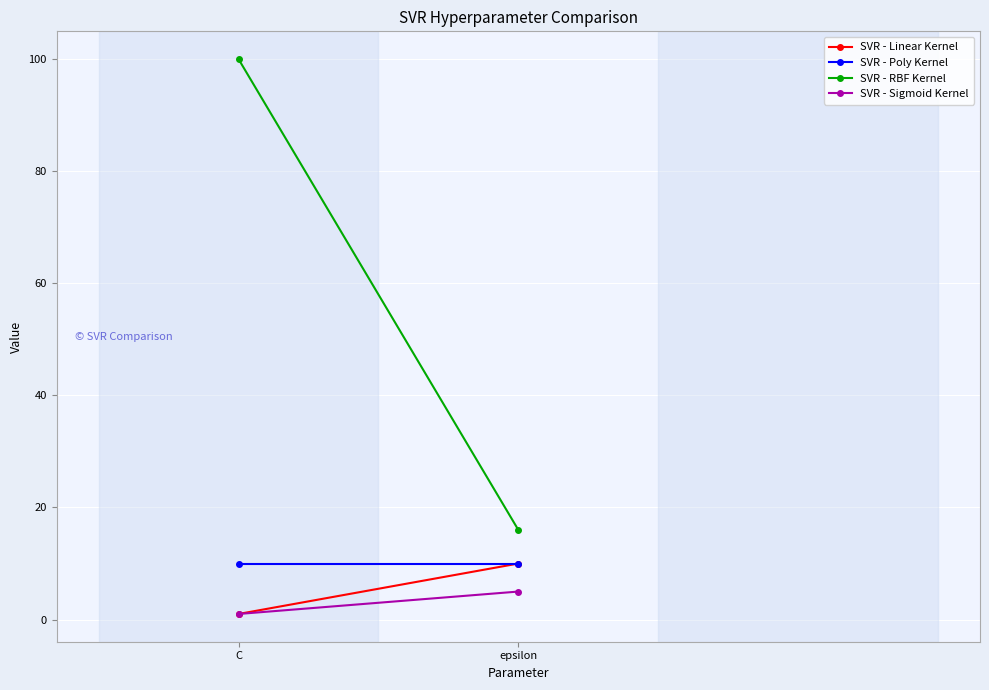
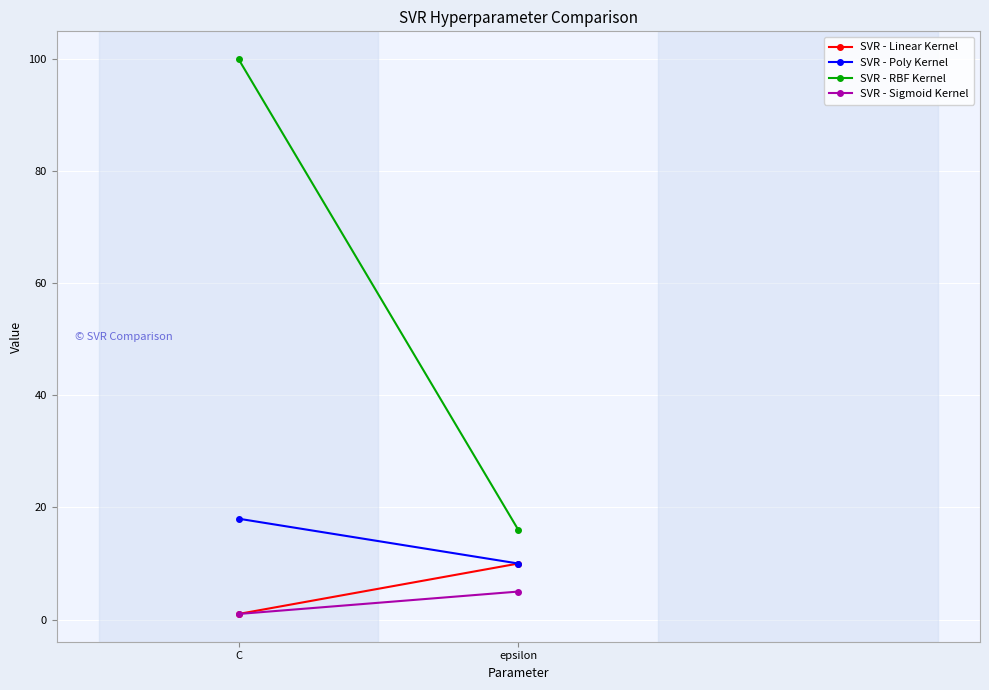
  {
    "SVR - Poly Kernel": {
-     "C": 10
+     "C": 18
    },
    "SVR - RBF Kernel": {
      "C": 100,
      "epsilon": 16
    },
    "SVR - Sigmoid Kernel": {
      "epsilon": 5
    }
  }
